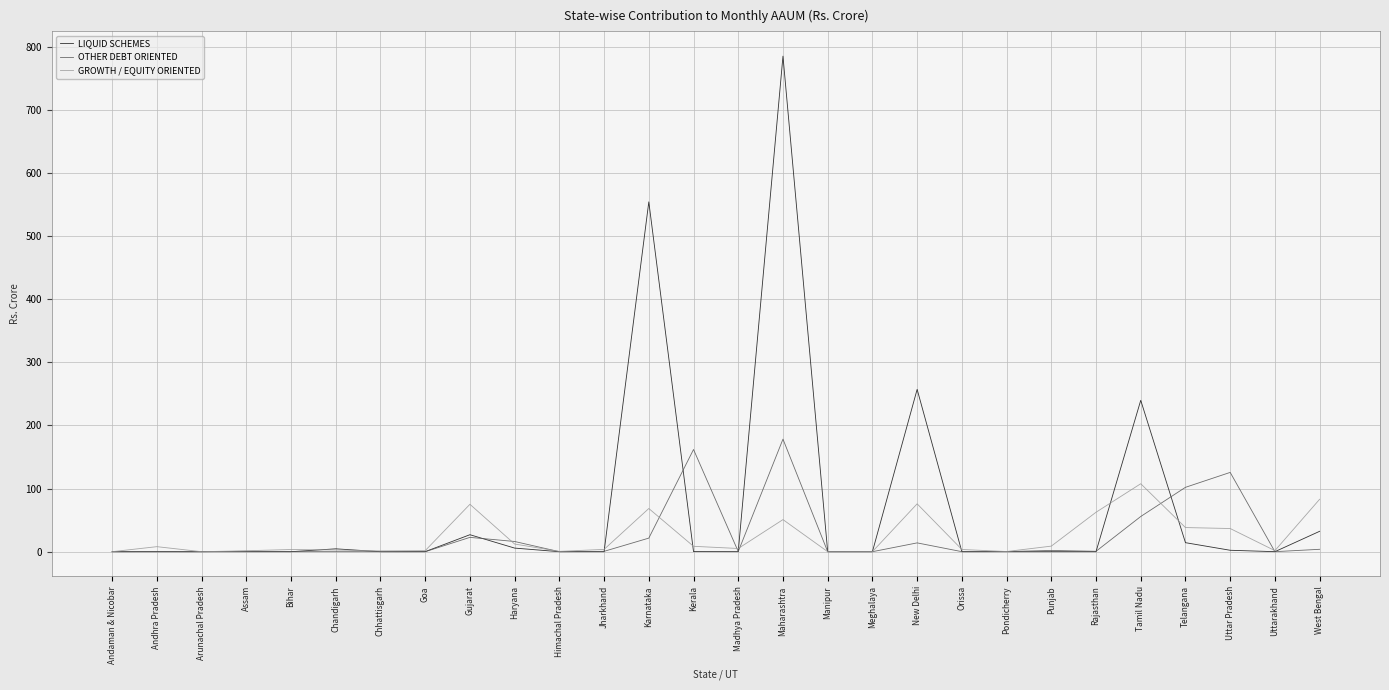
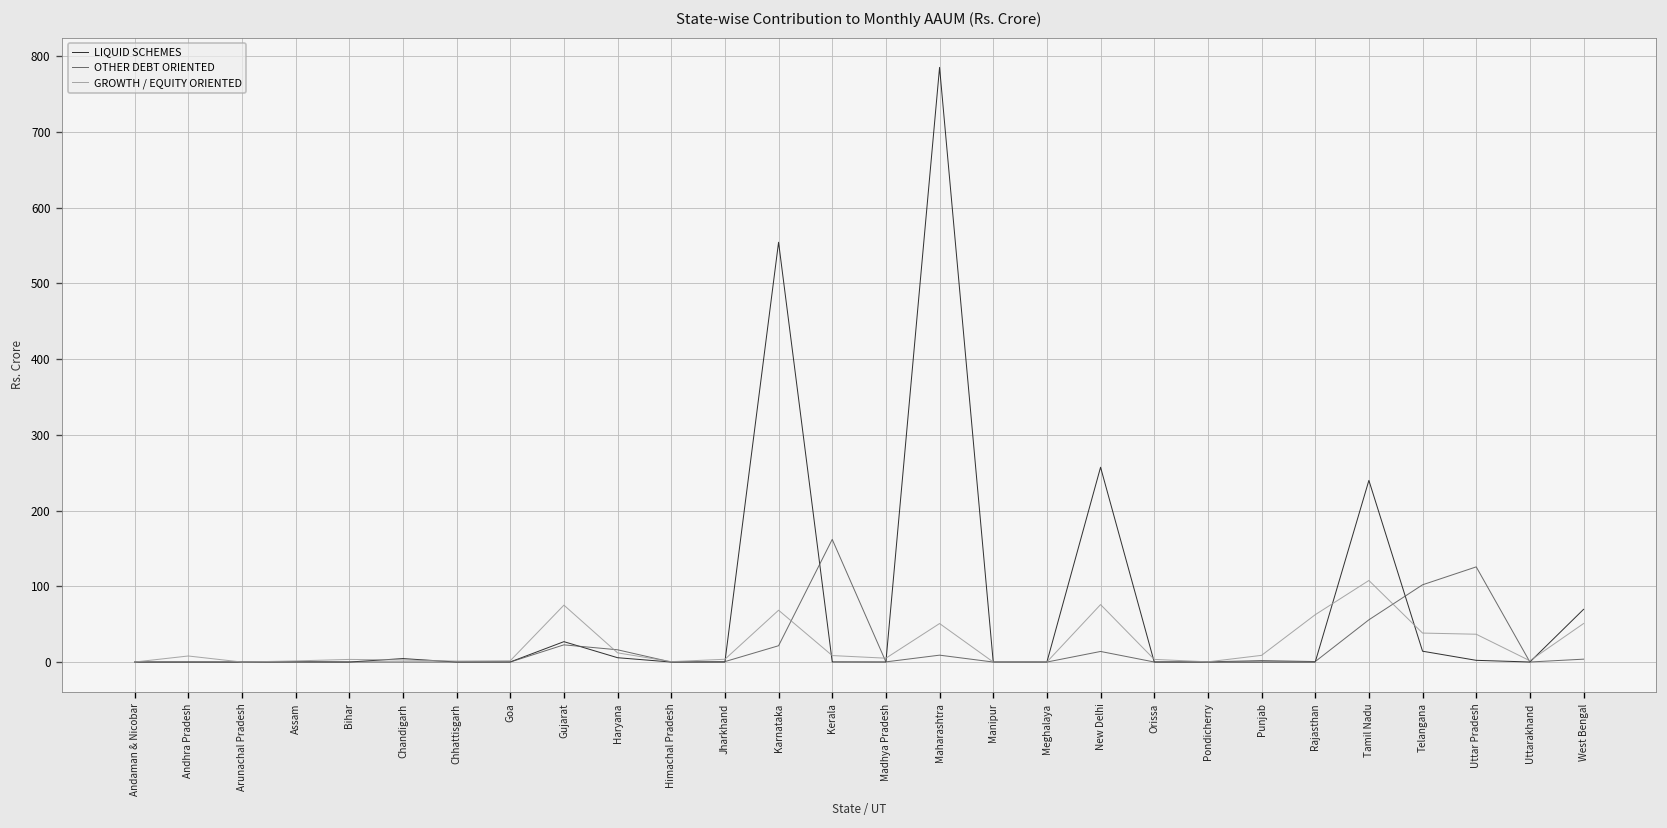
  {
    "LIQUID SCHEMES": {
      "Gujarat": 30,
      "Haryana": 10,
      "Karnataka": 550,
      "Kerala": 0,
      "Maharashtra": 790,
      "New Delhi": 260,
      "Tamil Nadu": 240,
      "Telangana": 10,
      "Uttar Pradesh": 0,
-     "West Bengal": 30
+     "West Bengal": 70
    },
    "OTHER DEBT ORIENTED": {
      "Gujarat": 20,
      "Karnataka": 20,
      "Kerala": 160,
-     "Maharashtra": 180,
+     "Maharashtra": 10,
      "New Delhi": 10,
      "Tamil Nadu": 60,
      "Telangana": 100,
      "Uttar Pradesh": 130,
      "West Bengal": 0
    },
    "GROWTH / EQUITY ORIENTED": {
      "Andhra Pradesh": 10,
      "Gujarat": 80,
      "Karnataka": 70,
      "Kerala": 10,
      "Madhya Pradesh": 10,
      "Maharashtra": 50,
      "New Delhi": 80,
      "Punjab": 10,
      "Rajasthan": 60,
      "Tamil Nadu": 110,
      "Telangana": 40,
      "Uttar Pradesh": 40,
-     "West Bengal": 80
+     "West Bengal": 50
    }
  }
